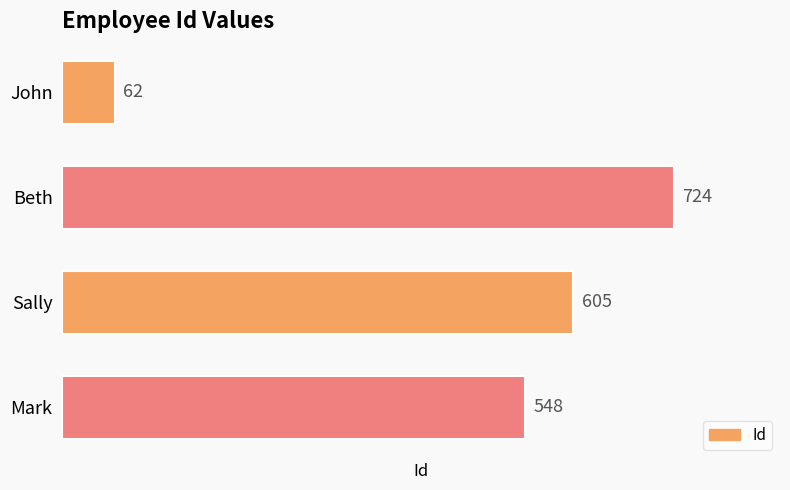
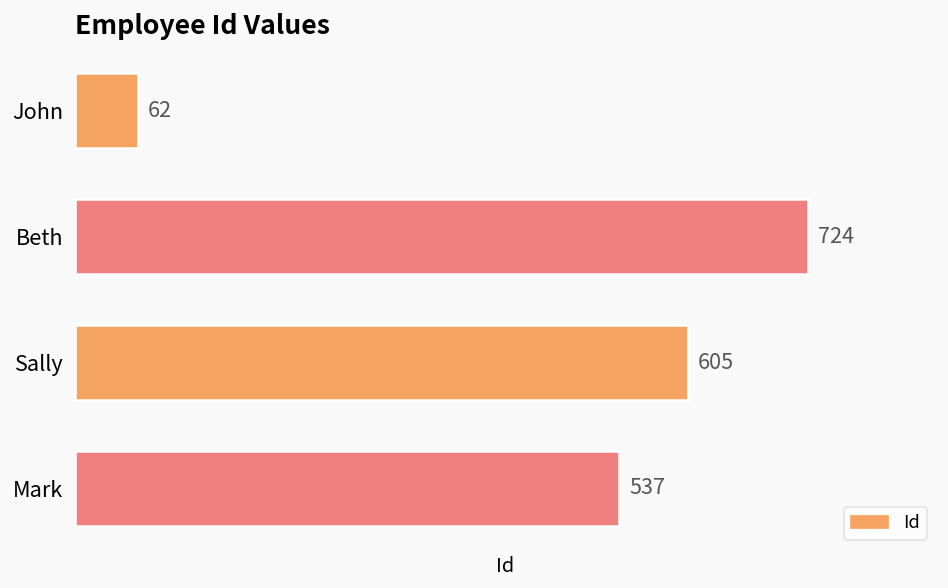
  {
    "John": 62,
    "Beth": 724,
    "Sally": 605,
-   "Mark": 548
+   "Mark": 537
  }
